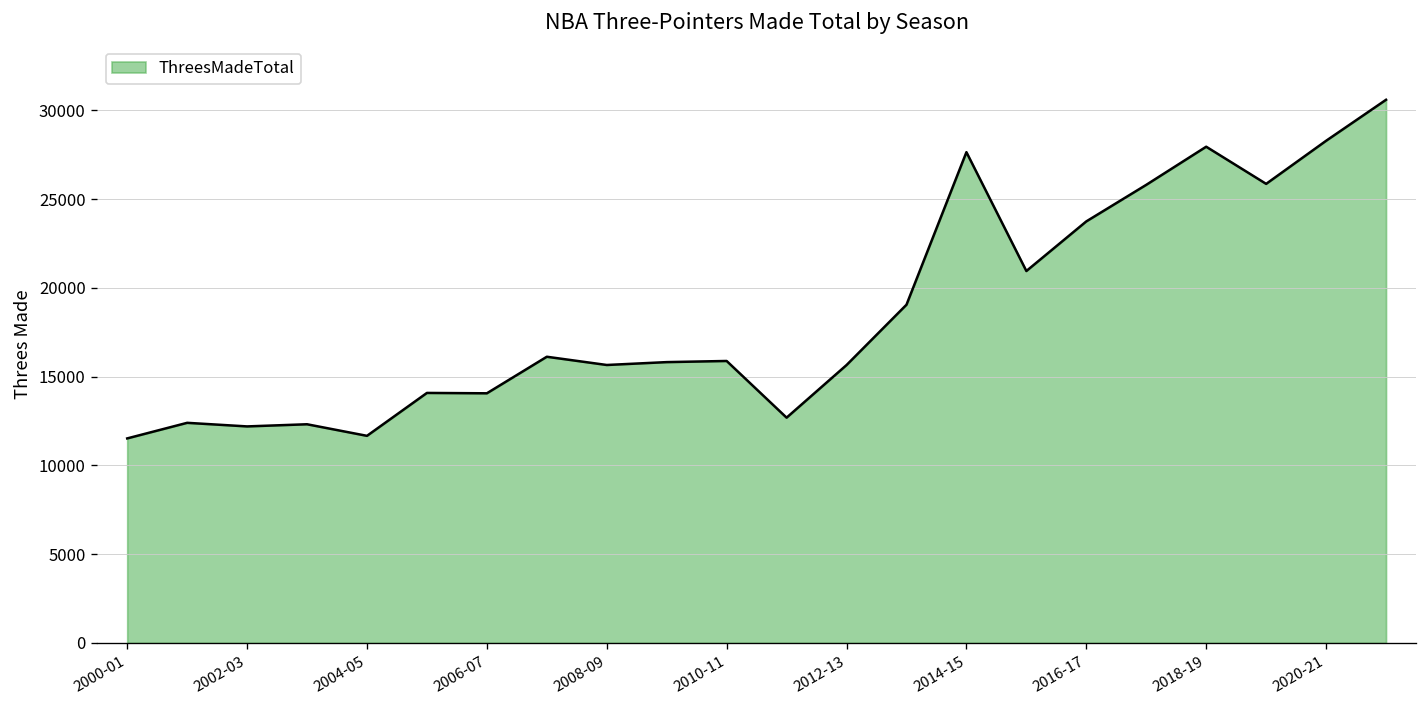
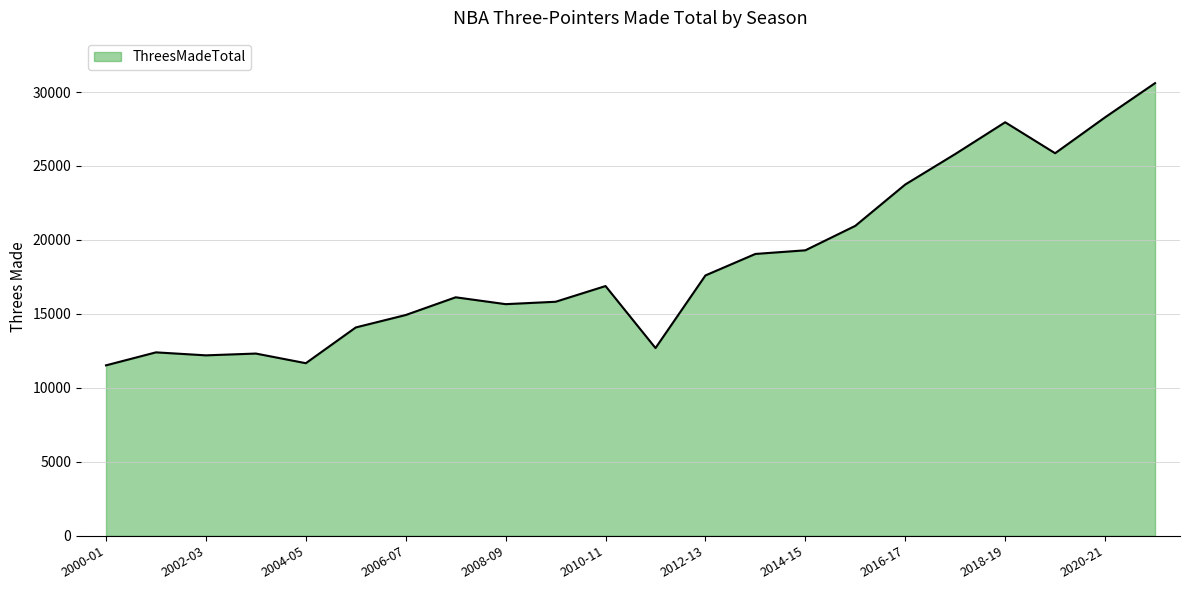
  {
    "2000-01": 11500,
    "2002-03": 12200,
    "2004-05": 11700,
-   "2006-07": 14100,
+   "2006-07": 14900,
    "2008-09": 15700,
-   "2010-11": 15900,
-   "2012-13": 15700,
-   "2014-15": 27600,
+   "2010-11": 16900,
+   "2012-13": 17600,
+   "2014-15": 19300,
    "2016-17": 23700,
    "2018-19": 28000,
    "2020-21": 28300
  }
